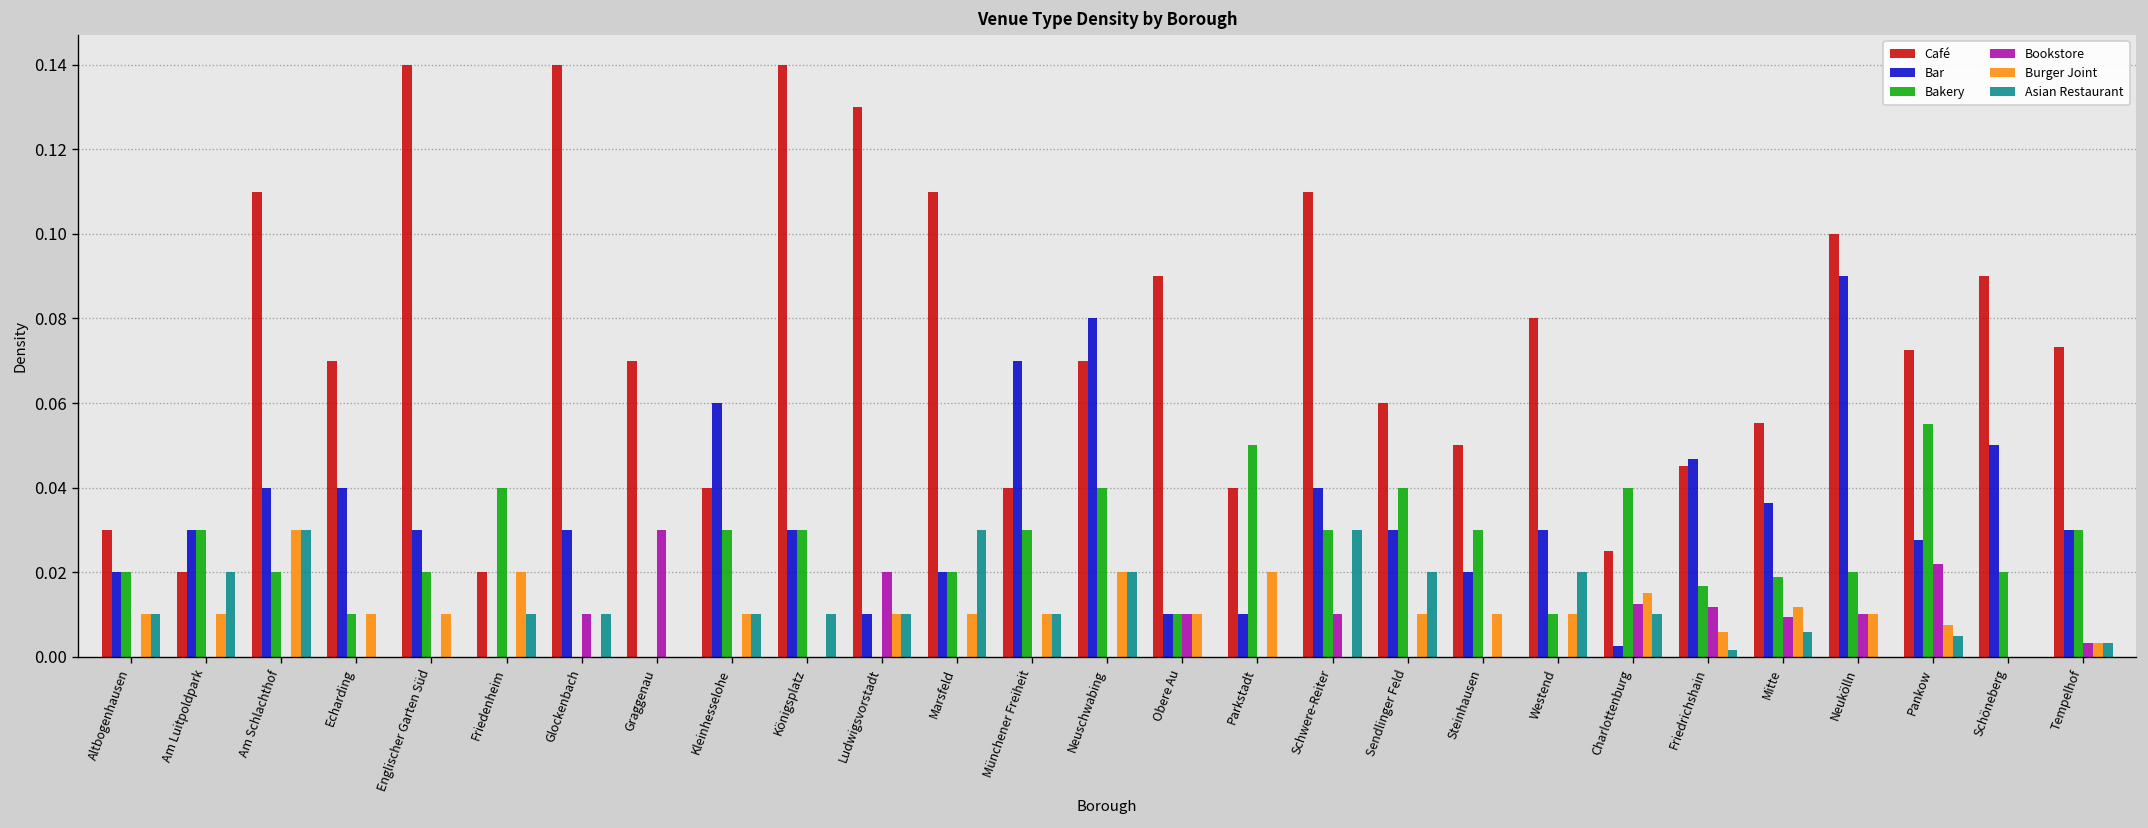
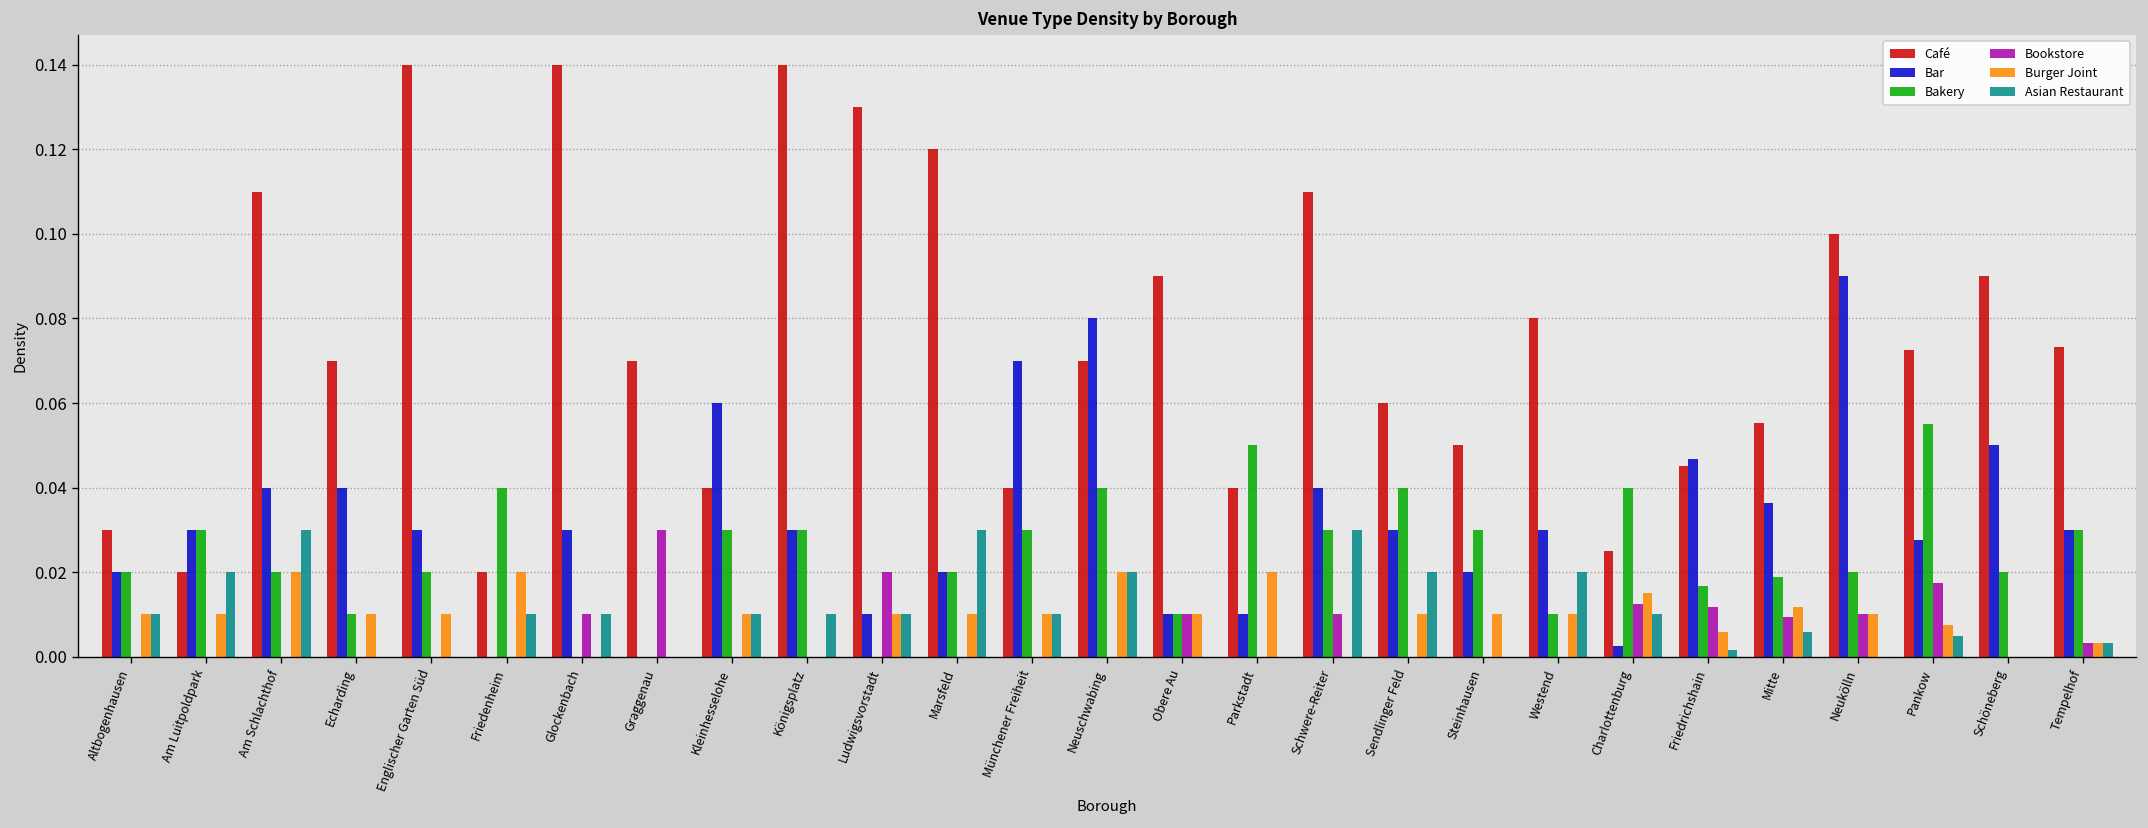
  {
    "Café": {
      "Altbogenhausen": 0.03,
      "Am Luitpoldpark": 0.02,
      "Am Schlachthof": 0.11,
      "Echarding": 0.07,
      "Englischer Garten Süd": 0.14,
      "Friedenheim": 0.02,
      "Glockenbach": 0.14,
      "Graggenau": 0.07,
      "Kleinhesselohe": 0.04,
      "Königsplatz": 0.14,
      "Ludwigsvorstadt": 0.13,
-     "Marsfeld": 0.11,
+     "Marsfeld": 0.12,
      "Münchener Freiheit": 0.04,
      "Neuschwabing": 0.07,
      "Obere Au": 0.09,
      "Parkstadt": 0.04,
      "Schwere-Reiter": 0.11,
      "Sendlinger Feld": 0.06,
      "Steinhausen": 0.05,
      "Westend": 0.08,
      "Charlottenburg": 0.025,
      "Friedrichshain": 0.045,
      "Mitte": 0.055,
      "Neukölln": 0.10,
      "Pankow": 0.073,
      "Schöneberg": 0.09,
      "Tempelhof": 0.073
    },
    "Bar": {
      "Altbogenhausen": 0.020,
      "Am Luitpoldpark": 0.030,
      "Am Schlachthof": 0.040,
      "Echarding": 0.040,
      "Englischer Garten Süd": 0.030,
      "Friedenheim": 0.000,
      "Glockenbach": 0.030,
      "Graggenau": 0.000,
      "Kleinhesselohe": 0.060,
      "Königsplatz": 0.030,
      "Ludwigsvorstadt": 0.010,
      "Marsfeld": 0.020,
      "Münchener Freiheit": 0.070,
      "Neuschwabing": 0.080,
      "Obere Au": 0.010,
      "Parkstadt": 0.010,
      "Schwere-Reiter": 0.040,
      "Sendlinger Feld": 0.030,
      "Steinhausen": 0.020,
      "Westend": 0.030,
      "Charlottenburg": 0.003,
      "Friedrichshain": 0.047,
      "Mitte": 0.036,
      "Neukölln": 0.090,
      "Pankow": 0.028,
      "Schöneberg": 0.050,
      "Tempelhof": 0.030
    },
    "Bakery": {
      "Altbogenhausen": 0.020,
      "Am Luitpoldpark": 0.030,
      "Am Schlachthof": 0.020,
      "Echarding": 0.010,
      "Englischer Garten Süd": 0.020,
      "Friedenheim": 0.040,
      "Glockenbach": 0.000,
      "Graggenau": 0.000,
      "Kleinhesselohe": 0.030,
      "Königsplatz": 0.030,
      "Ludwigsvorstadt": 0.000,
      "Marsfeld": 0.020,
      "Münchener Freiheit": 0.030,
      "Neuschwabing": 0.040,
      "Obere Au": 0.010,
      "Parkstadt": 0.050,
      "Schwere-Reiter": 0.030,
      "Sendlinger Feld": 0.040,
      "Steinhausen": 0.030,
      "Westend": 0.010,
      "Charlottenburg": 0.040,
      "Friedrichshain": 0.017,
      "Mitte": 0.019,
      "Neukölln": 0.020,
      "Pankow": 0.055,
      "Schöneberg": 0.020,
      "Tempelhof": 0.030
    },
    "Bookstore": {
      "Altbogenhausen": 0.000,
      "Am Luitpoldpark": 0.000,
      "Am Schlachthof": 0.000,
      "Echarding": 0.000,
      "Englischer Garten Süd": 0.000,
      "Friedenheim": 0.000,
      "Glockenbach": 0.010,
      "Graggenau": 0.030,
      "Kleinhesselohe": 0.000,
      "Königsplatz": 0.000,
      "Ludwigsvorstadt": 0.020,
      "Marsfeld": 0.000,
      "Münchener Freiheit": 0.000,
      "Neuschwabing": 0.000,
      "Obere Au": 0.010,
      "Parkstadt": 0.000,
      "Schwere-Reiter": 0.010,
      "Sendlinger Feld": 0.000,
      "Steinhausen": 0.000,
      "Westend": 0.000,
      "Charlottenburg": 0.013,
      "Friedrichshain": 0.012,
      "Mitte": 0.009,
      "Neukölln": 0.010,
-     "Pankow": 0.022,
+     "Pankow": 0.018,
      "Schöneberg": 0.000,
      "Tempelhof": 0.003
    },
    "Burger Joint": {
      "Altbogenhausen": 0.01,
      "Am Luitpoldpark": 0.01,
-     "Am Schlachthof": 0.03,
+     "Am Schlachthof": 0.02,
      "Echarding": 0.01,
      "Englischer Garten Süd": 0.01,
      "Friedenheim": 0.02,
      "Glockenbach": 0.00,
      "Graggenau": 0.00,
      "Kleinhesselohe": 0.01,
      "Königsplatz": 0.00,
      "Ludwigsvorstadt": 0.01,
      "Marsfeld": 0.01,
      "Münchener Freiheit": 0.01,
      "Neuschwabing": 0.02,
      "Obere Au": 0.01,
      "Parkstadt": 0.02,
      "Schwere-Reiter": 0.00,
      "Sendlinger Feld": 0.01,
      "Steinhausen": 0.01,
      "Westend": 0.01,
      "Charlottenburg": 0.015,
      "Friedrichshain": 0.006,
      "Mitte": 0.012,
      "Neukölln": 0.01,
      "Pankow": 0.008,
      "Schöneberg": 0.00,
      "Tempelhof": 0.003
    },
    "Asian Restaurant": {
      "Altbogenhausen": 0.010,
      "Am Luitpoldpark": 0.020,
      "Am Schlachthof": 0.030,
      "Echarding": 0.000,
      "Englischer Garten Süd": 0.000,
      "Friedenheim": 0.010,
      "Glockenbach": 0.010,
      "Graggenau": 0.000,
      "Kleinhesselohe": 0.010,
      "Königsplatz": 0.010,
      "Ludwigsvorstadt": 0.010,
      "Marsfeld": 0.030,
      "Münchener Freiheit": 0.010,
      "Neuschwabing": 0.020,
      "Obere Au": 0.000,
      "Parkstadt": 0.000,
      "Schwere-Reiter": 0.030,
      "Sendlinger Feld": 0.020,
      "Steinhausen": 0.000,
      "Westend": 0.020,
      "Charlottenburg": 0.010,
      "Friedrichshain": 0.002,
      "Mitte": 0.006,
      "Neukölln": 0.000,
      "Pankow": 0.005,
      "Schöneberg": 0.000,
      "Tempelhof": 0.003
    }
  }
